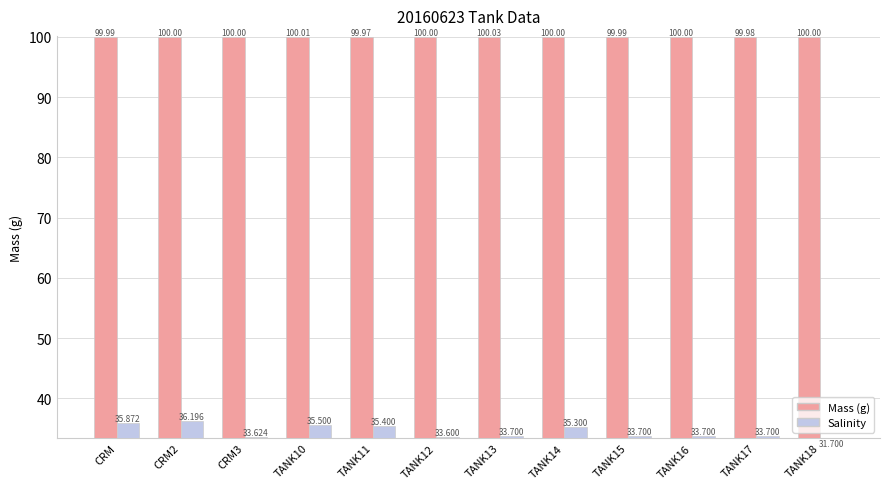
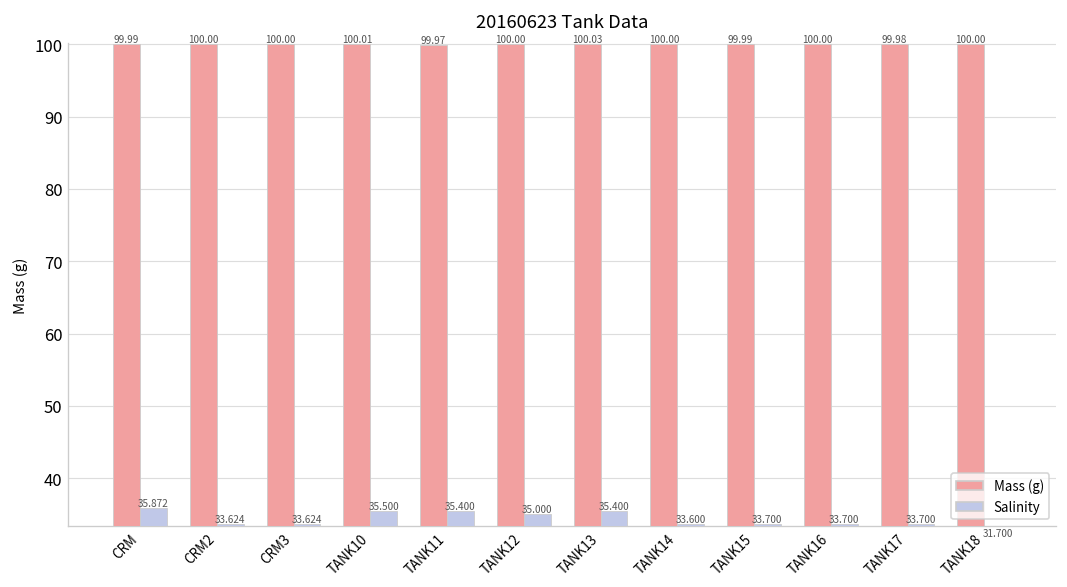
  {
    "Salinity": {
      "CRM": 35.872,
-     "CRM2": 36.196,
+     "CRM2": 33.624,
      "CRM3": 33.624,
      "TANK10": 35.500,
      "TANK11": 35.400,
-     "TANK12": 33.600,
-     "TANK13": 33.700,
-     "TANK14": 35.300,
+     "TANK12": 35.000,
+     "TANK13": 35.400,
+     "TANK14": 33.600,
      "TANK15": 33.700,
      "TANK16": 33.700,
      "TANK17": 33.700
    }
  }
